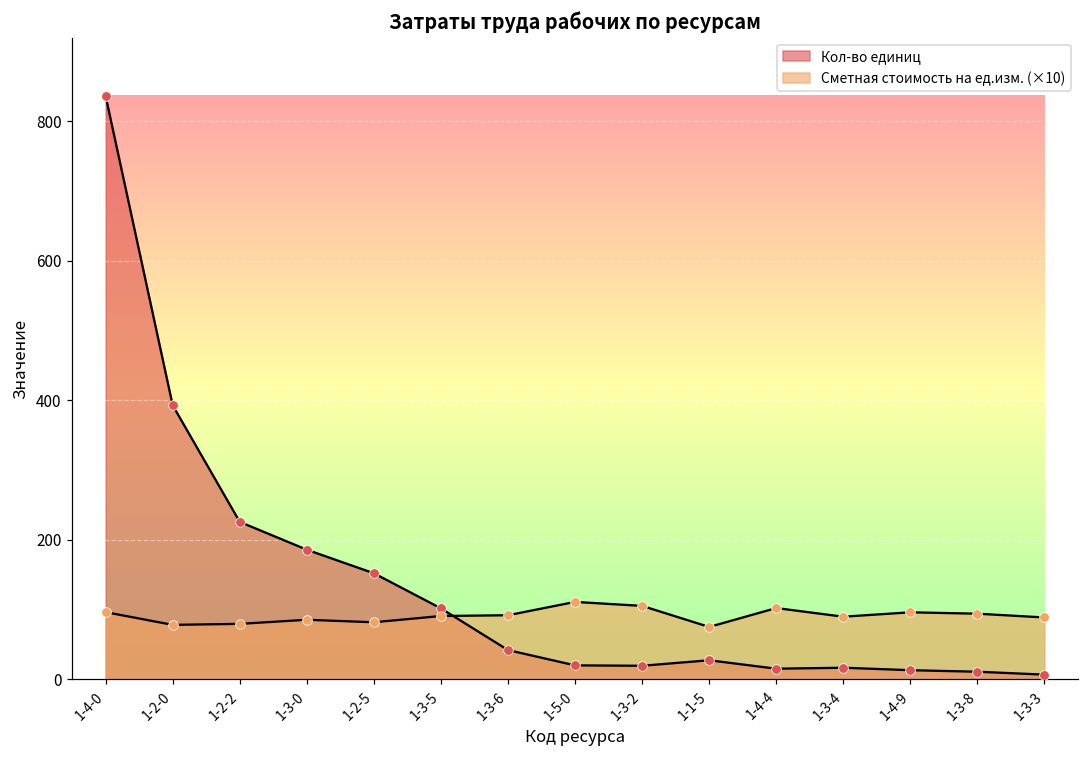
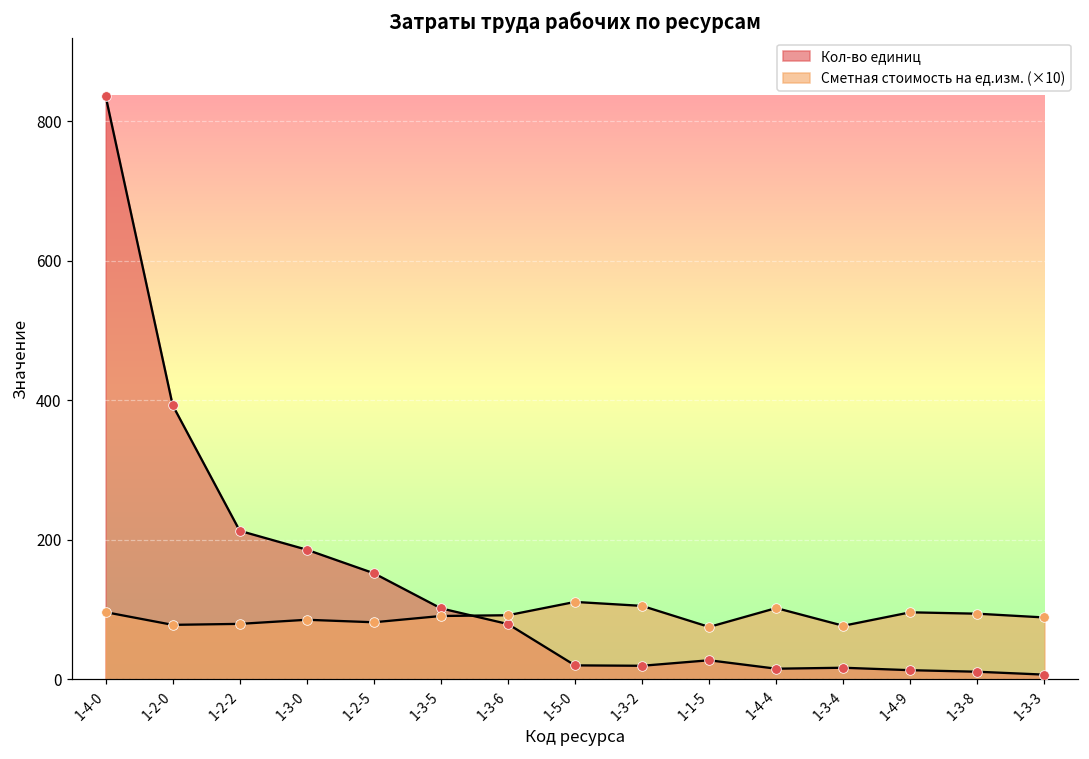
  {
    "Кол-во единиц": {
      "1-4-0": 840,
      "1-2-0": 390,
-     "1-2-2": 230,
+     "1-2-2": 210,
      "1-3-0": 190,
      "1-2-5": 150,
      "1-3-5": 100,
-     "1-3-6": 40,
+     "1-3-6": 80,
      "1-5-0": 20,
      "1-3-2": 20,
      "1-1-5": 30,
      "1-4-4": 20,
      "1-3-4": 20,
      "1-4-9": 10,
      "1-3-8": 10,
      "1-3-3": 10
    },
    "Сметная стоимость на ед.изм. (×10)": {
      "1-4-0": 100,
      "1-2-0": 80,
      "1-2-2": 80,
      "1-3-0": 90,
      "1-2-5": 80,
      "1-3-5": 90,
      "1-3-6": 90,
      "1-5-0": 110,
      "1-3-2": 110,
      "1-1-5": 80,
      "1-4-4": 100,
-     "1-3-4": 90,
+     "1-3-4": 80,
      "1-4-9": 100,
      "1-3-8": 90,
      "1-3-3": 90
    }
  }
